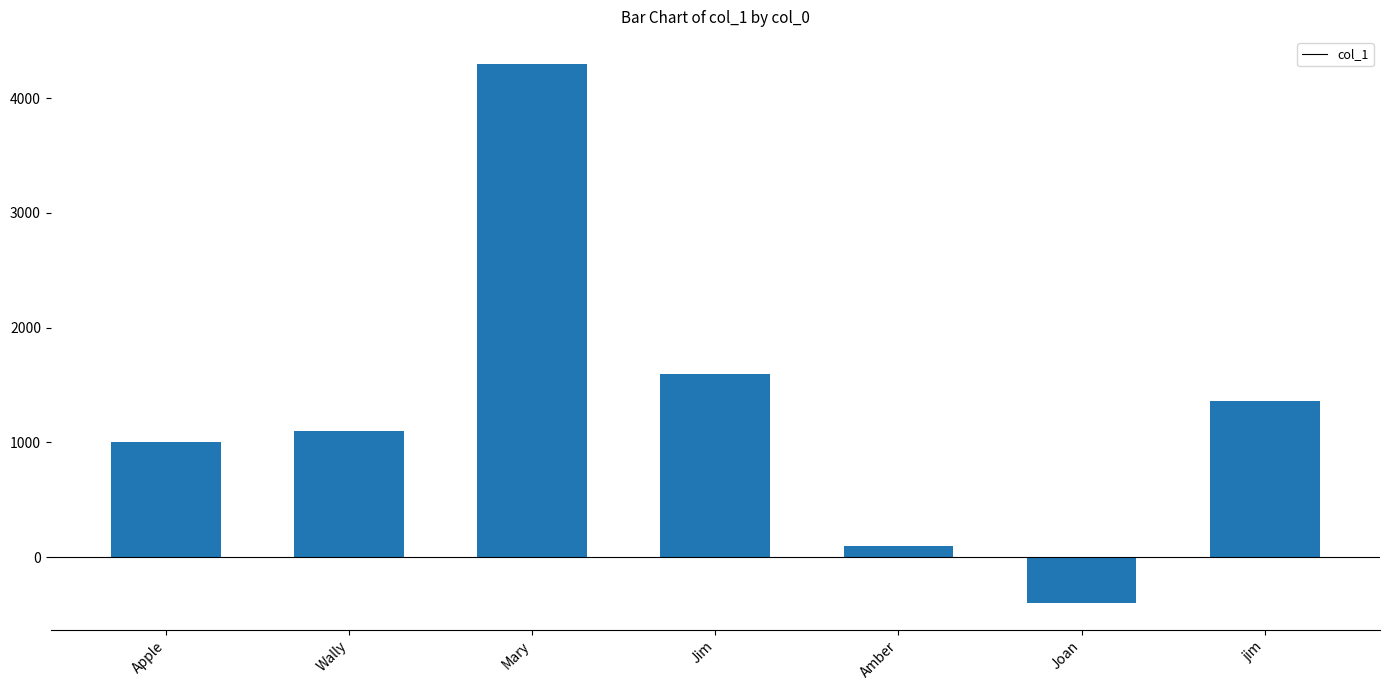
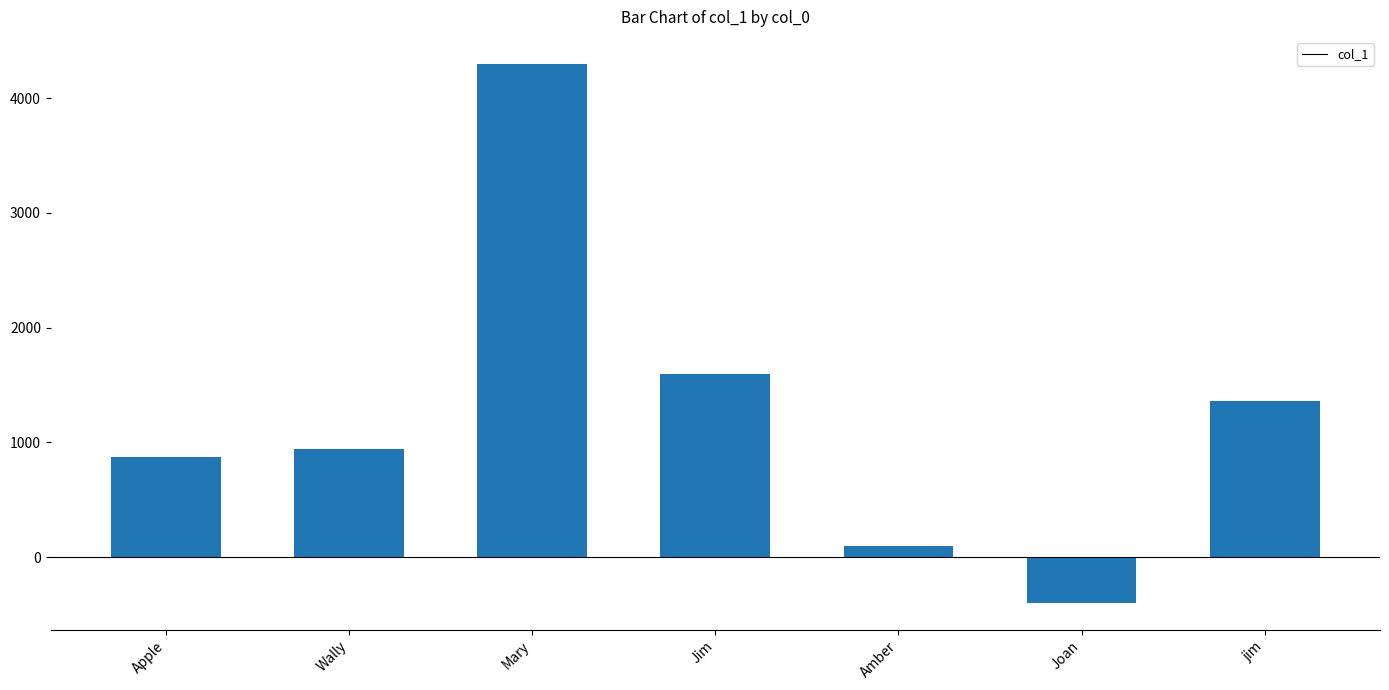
  {
-   "Apple": 1000,
-   "Wally": 1100,
+   "Apple": 880,
+   "Wally": 940,
    "Mary": 4300,
    "Jim": 1600,
    "Amber": 100,
    "Joan": -400,
    "jim": 1360
  }
